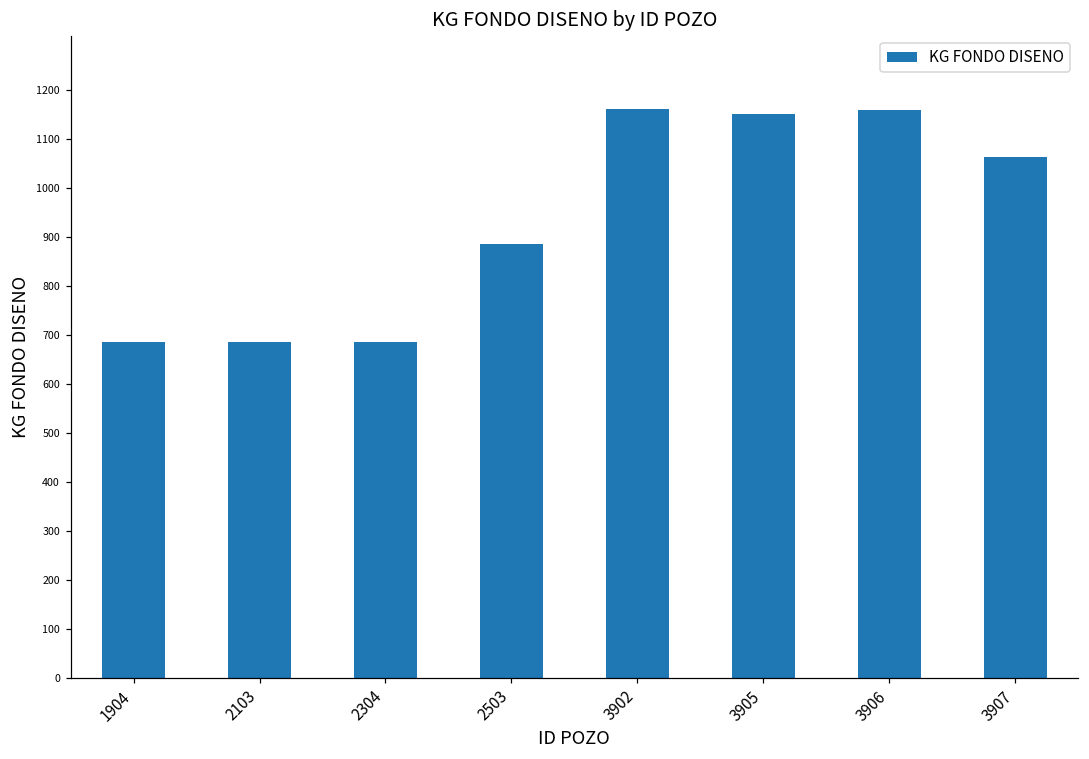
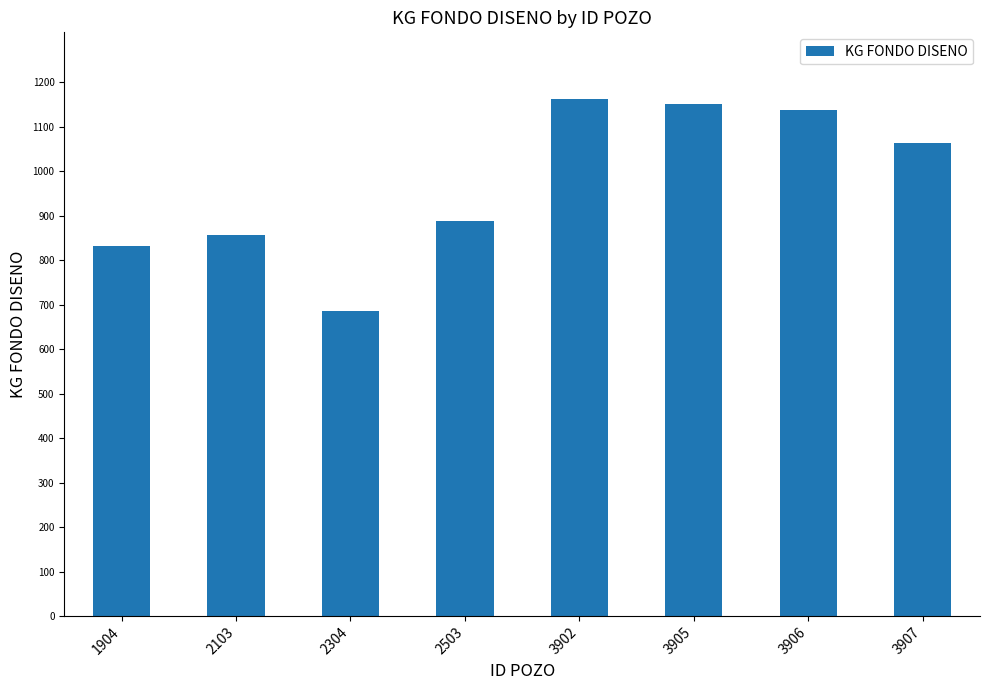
  {
-   "1904": 690,
-   "2103": 690,
+   "1904": 830,
+   "2103": 860,
    "2304": 690,
    "2503": 890,
    "3902": 1160,
    "3905": 1150,
-   "3906": 1160,
+   "3906": 1140,
    "3907": 1060
  }
